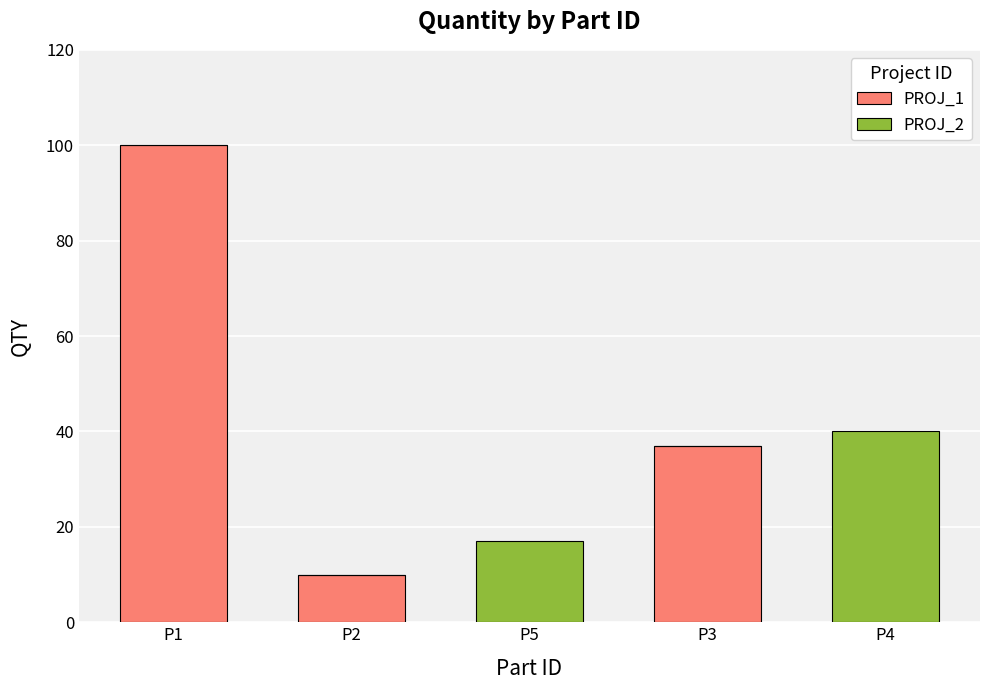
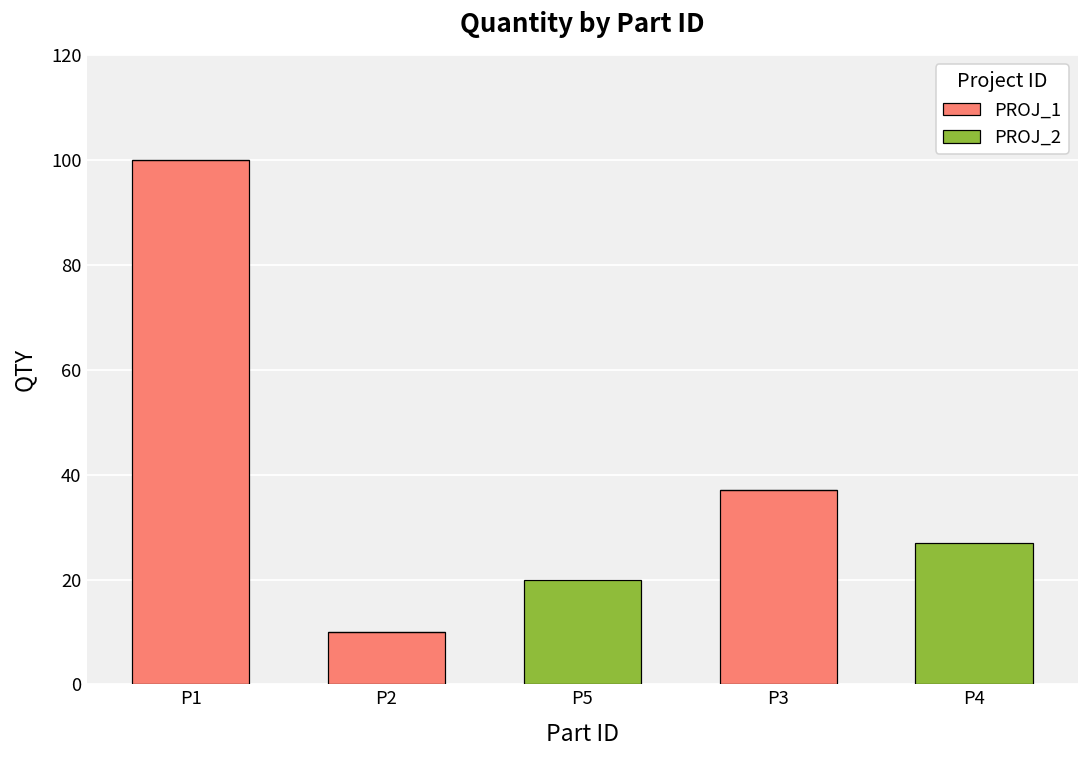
  {
    "PROJ_1": {
      "P1": 100,
      "P2": 10,
      "P5": 0,
      "P3": 37,
      "P4": 0
    },
    "PROJ_2": {
-     "P5": 17,
-     "P4": 40
+     "P5": 20,
+     "P4": 27
    }
  }
